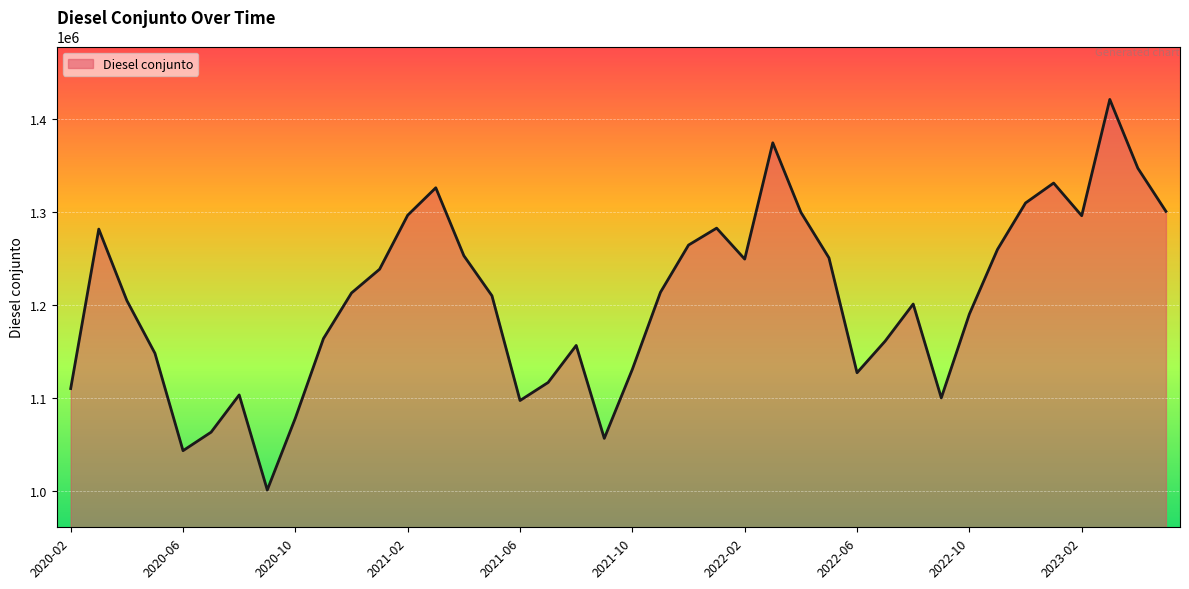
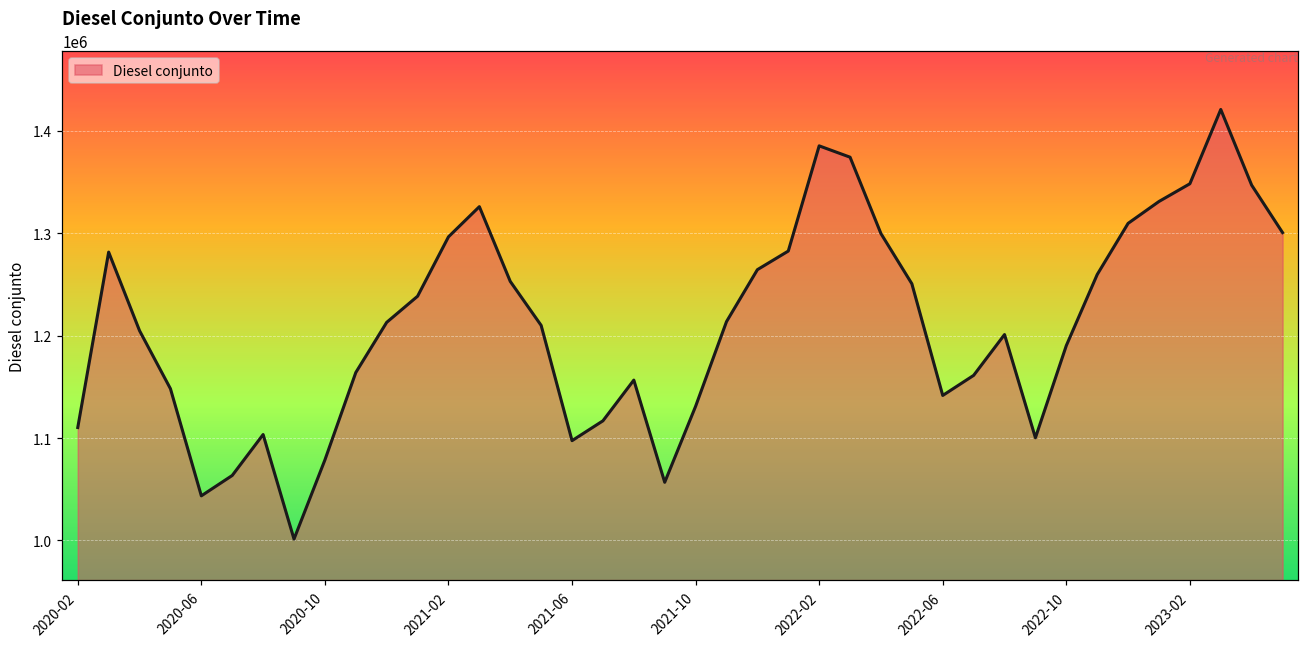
  {
    "2020-02": 1110000,
    "2020-06": 1040000,
    "2020-10": 1080000,
    "2021-02": 1300000,
    "2021-06": 1100000,
    "2021-10": 1130000,
-   "2022-02": 1250000,
-   "2022-06": 1130000,
+   "2022-02": 1390000,
+   "2022-06": 1140000,
    "2022-10": 1190000,
-   "2023-02": 1300000
+   "2023-02": 1350000
  }
